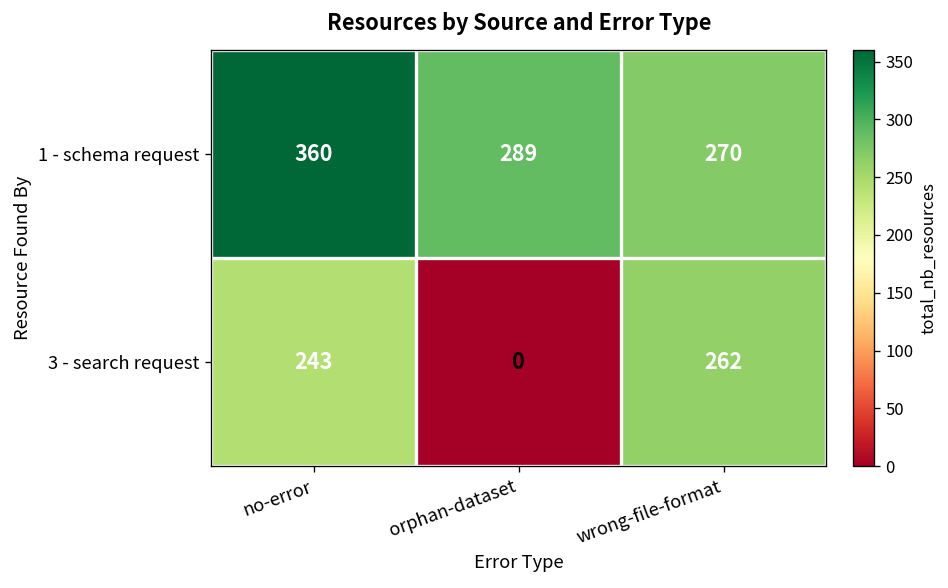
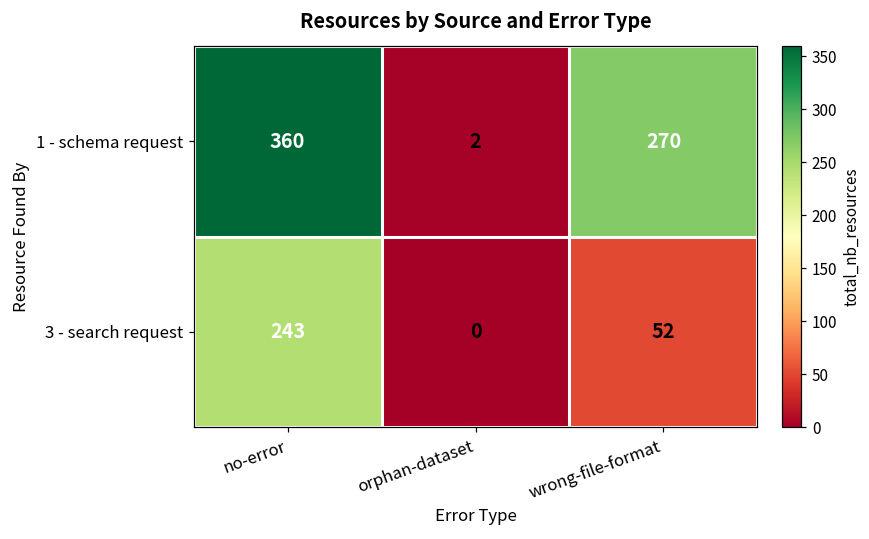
  {
    "1 - schema request": {
      "no-error": 360,
-     "orphan-dataset": 289,
+     "orphan-dataset": 2,
      "wrong-file-format": 270
    },
    "3 - search request": {
      "no-error": 243,
      "orphan-dataset": 0,
-     "wrong-file-format": 262
+     "wrong-file-format": 52
    }
  }
